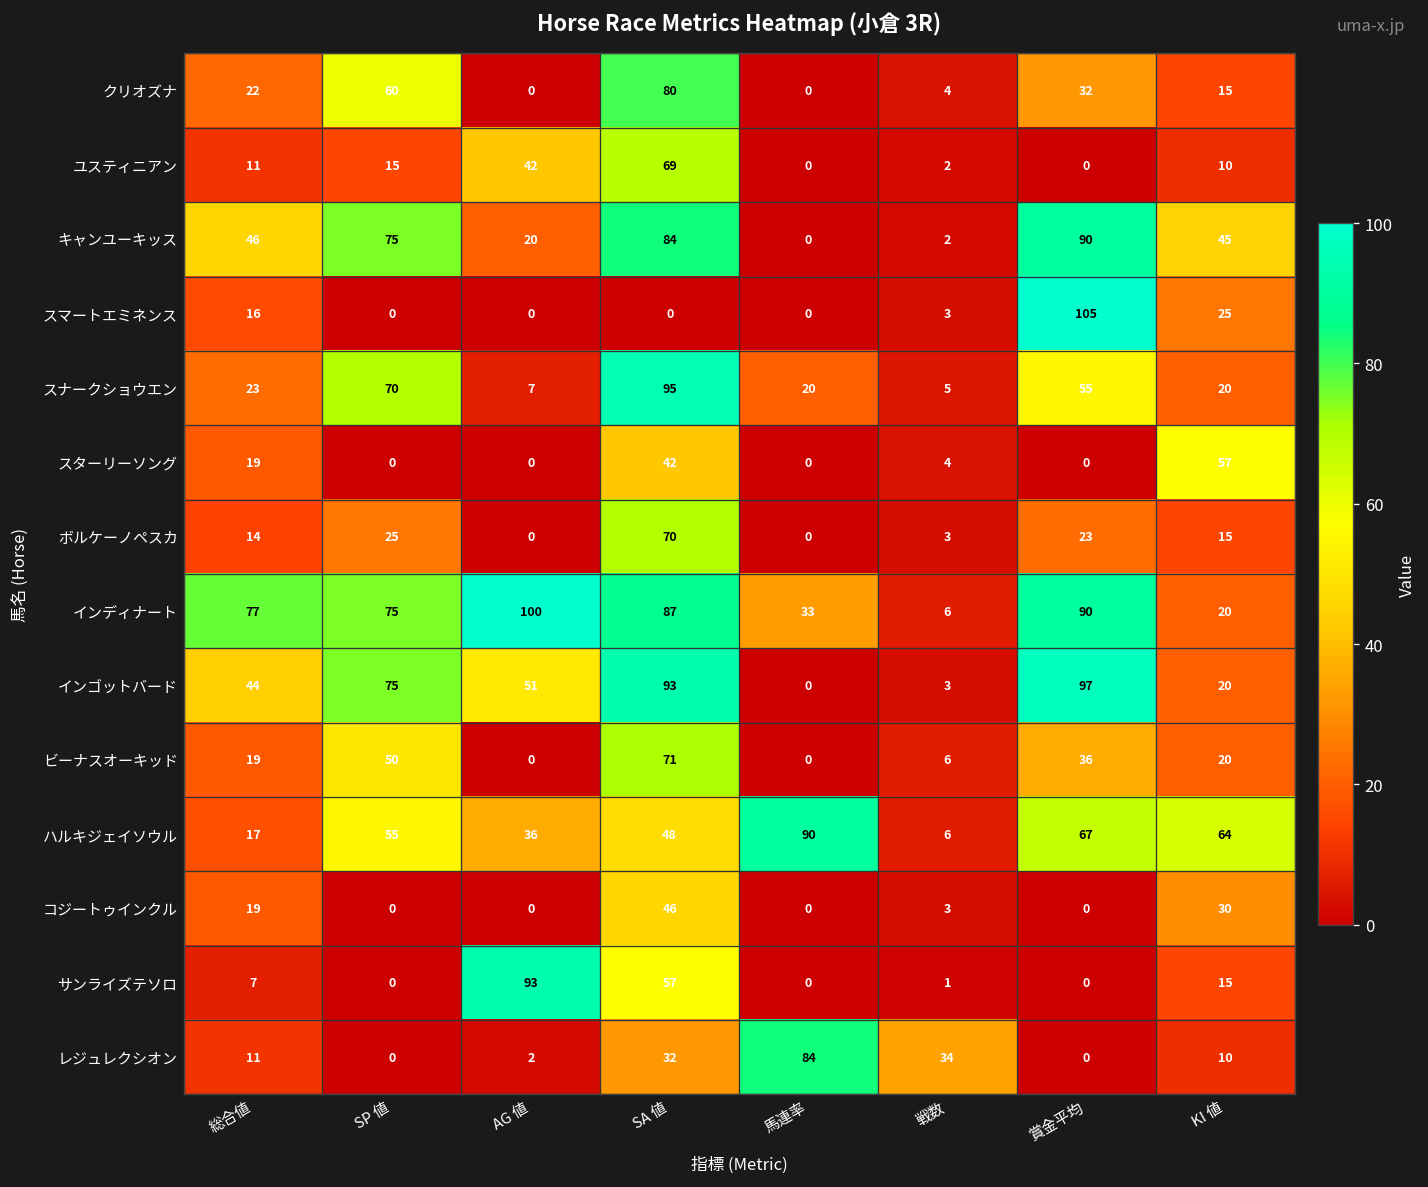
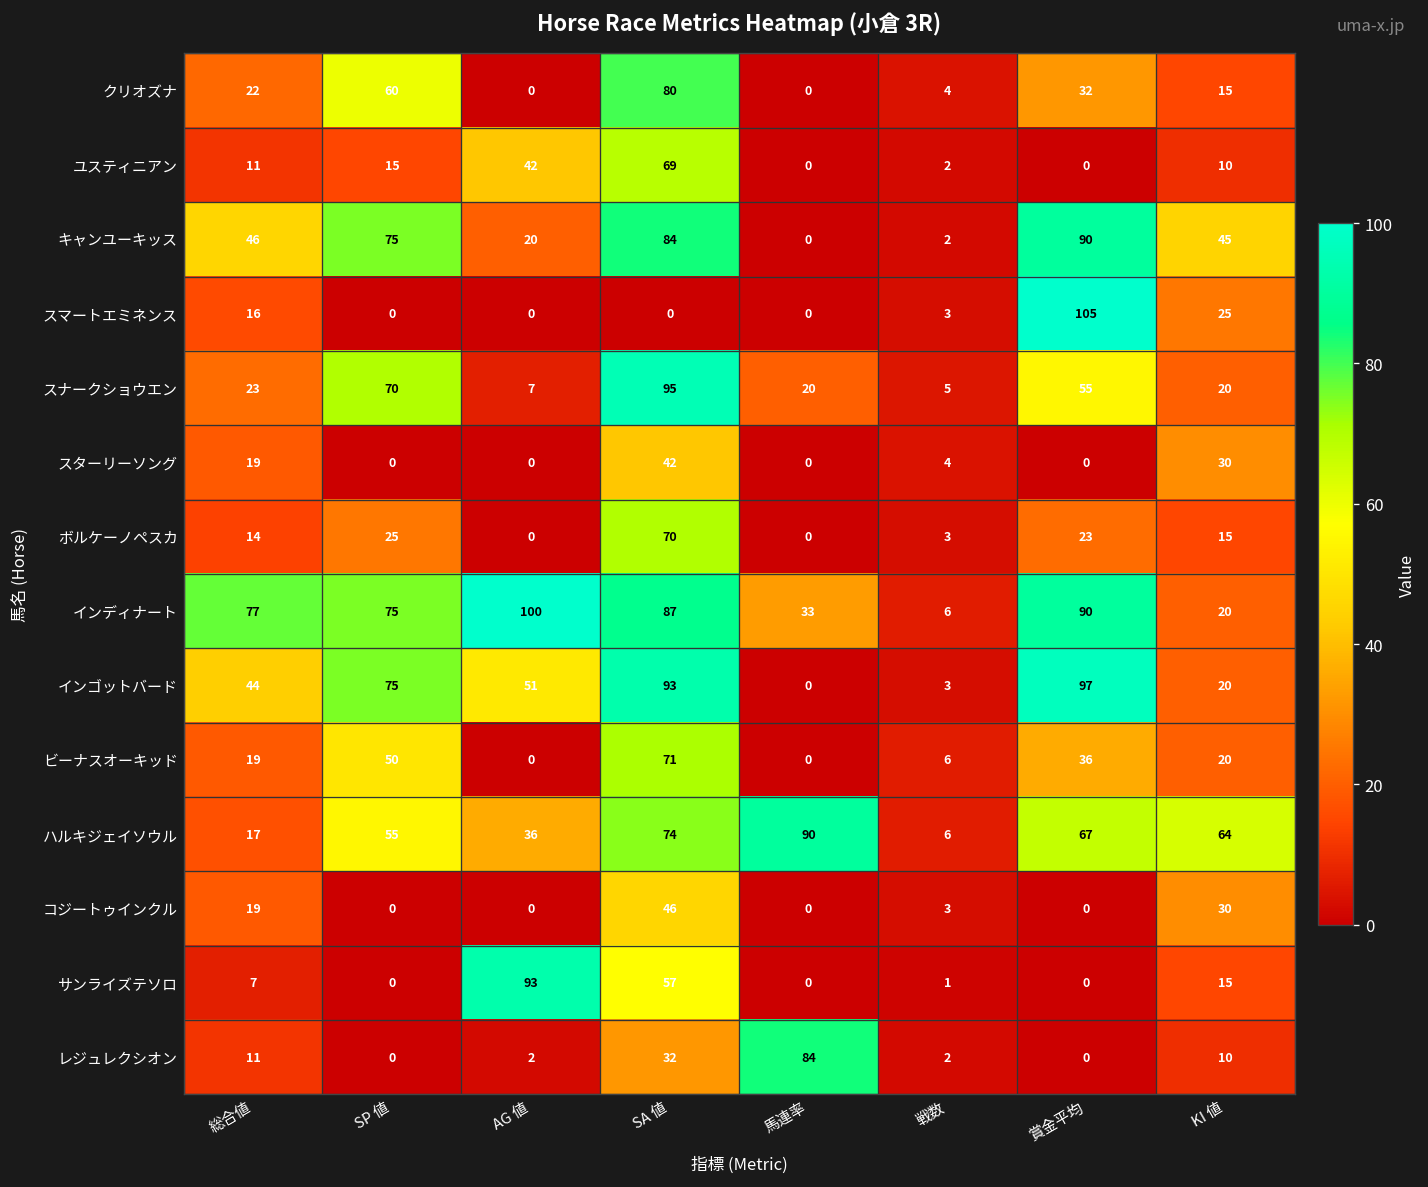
  {
    "クリオズナ": {
      "総合値": 22,
      "SP 値": 60,
      "AG 値": 0,
      "SA 値": 80,
      "馬連率": 0,
      "戦数": 4,
      "賞金平均": 32,
      "KI 値": 15
    },
    "ユスティニアン": {
      "総合値": 11,
      "SP 値": 15,
      "AG 値": 42,
      "SA 値": 69,
      "馬連率": 0,
      "戦数": 2,
      "賞金平均": 0,
      "KI 値": 10
    },
    "キャンユーキッス": {
      "総合値": 46,
      "SP 値": 75,
      "AG 値": 20,
      "SA 値": 84,
      "馬連率": 0,
      "戦数": 2,
      "賞金平均": 90,
      "KI 値": 45
    },
    "スマートエミネンス": {
      "総合値": 16,
      "SP 値": 0,
      "AG 値": 0,
      "SA 値": 0,
      "馬連率": 0,
      "戦数": 3,
      "賞金平均": 105,
      "KI 値": 25
    },
    "スナークショウエン": {
      "総合値": 23,
      "SP 値": 70,
      "AG 値": 7,
      "SA 値": 95,
      "馬連率": 20,
      "戦数": 5,
      "賞金平均": 55,
      "KI 値": 20
    },
    "スターリーソング": {
      "総合値": 19,
      "SP 値": 0,
      "AG 値": 0,
      "SA 値": 42,
      "馬連率": 0,
      "戦数": 4,
      "賞金平均": 0,
-     "KI 値": 57
+     "KI 値": 30
    },
    "ボルケーノペスカ": {
      "総合値": 14,
      "SP 値": 25,
      "AG 値": 0,
      "SA 値": 70,
      "馬連率": 0,
      "戦数": 3,
      "賞金平均": 23,
      "KI 値": 15
    },
    "インディナート": {
      "総合値": 77,
      "SP 値": 75,
      "AG 値": 100,
      "SA 値": 87,
      "馬連率": 33,
      "戦数": 6,
      "賞金平均": 90,
      "KI 値": 20
    },
    "インゴットバード": {
      "総合値": 44,
      "SP 値": 75,
      "AG 値": 51,
      "SA 値": 93,
      "馬連率": 0,
      "戦数": 3,
      "賞金平均": 97,
      "KI 値": 20
    },
    "ビーナスオーキッド": {
      "総合値": 19,
      "SP 値": 50,
      "AG 値": 0,
      "SA 値": 71,
      "馬連率": 0,
      "戦数": 6,
      "賞金平均": 36,
      "KI 値": 20
    },
    "ハルキジェイソウル": {
      "総合値": 17,
      "SP 値": 55,
      "AG 値": 36,
-     "SA 値": 48,
+     "SA 値": 74,
      "馬連率": 90,
      "戦数": 6,
      "賞金平均": 67,
      "KI 値": 64
    },
    "コジートゥインクル": {
      "総合値": 19,
      "SP 値": 0,
      "AG 値": 0,
      "SA 値": 46,
      "馬連率": 0,
      "戦数": 3,
      "賞金平均": 0,
      "KI 値": 30
    },
    "サンライズテソロ": {
      "総合値": 7,
      "SP 値": 0,
      "AG 値": 93,
      "SA 値": 57,
      "馬連率": 0,
      "戦数": 1,
      "賞金平均": 0,
      "KI 値": 15
    },
    "レジュレクシオン": {
      "総合値": 11,
      "SP 値": 0,
      "AG 値": 2,
      "SA 値": 32,
      "馬連率": 84,
-     "戦数": 34,
+     "戦数": 2,
      "賞金平均": 0,
      "KI 値": 10
    }
  }
